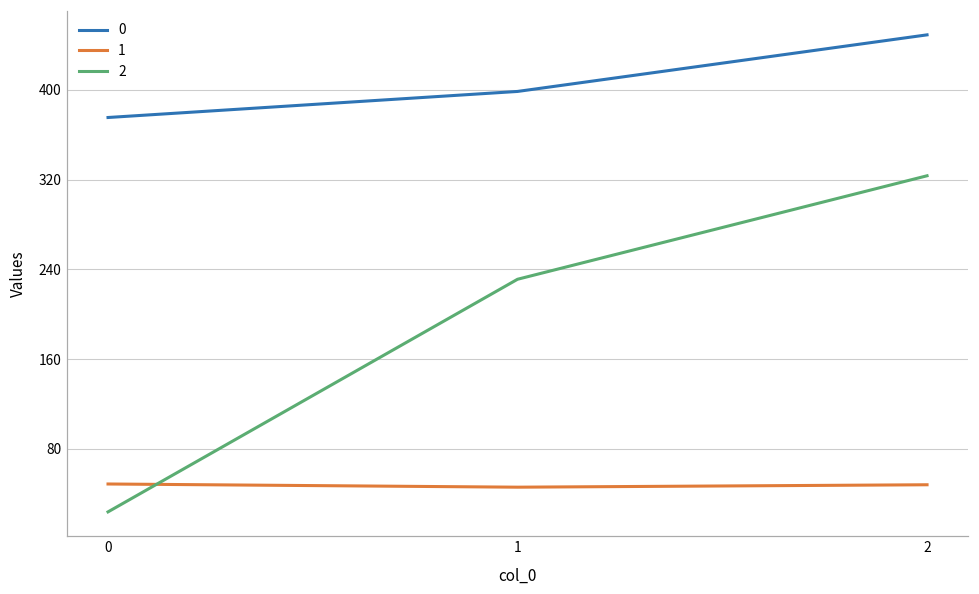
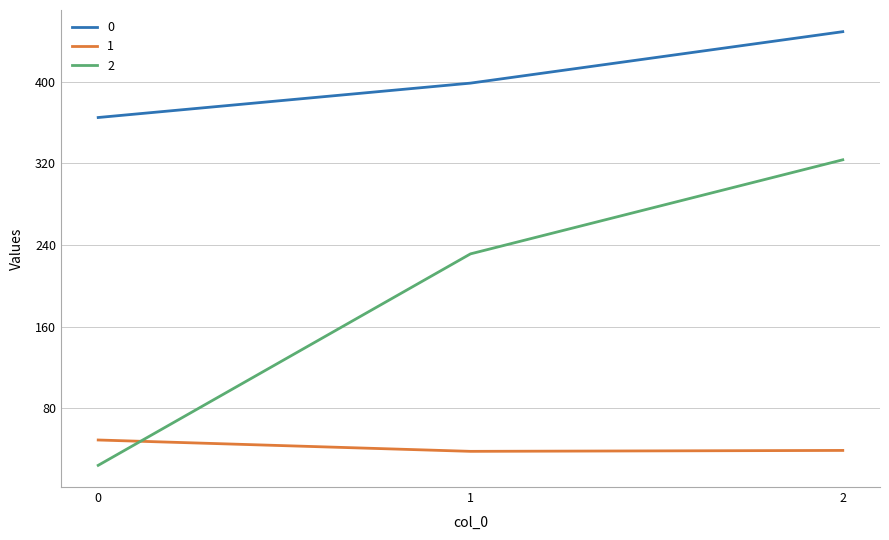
  {
    "0": {
-     "0": 375,
+     "0": 365,
      "1": 399,
      "2": 449
    },
    "1": {
      "0": 49,
-     "1": 46,
-     "2": 48
+     "1": 38,
+     "2": 39
    },
    "2": {
      "0": 24,
      "1": 231,
      "2": 324
    }
  }
